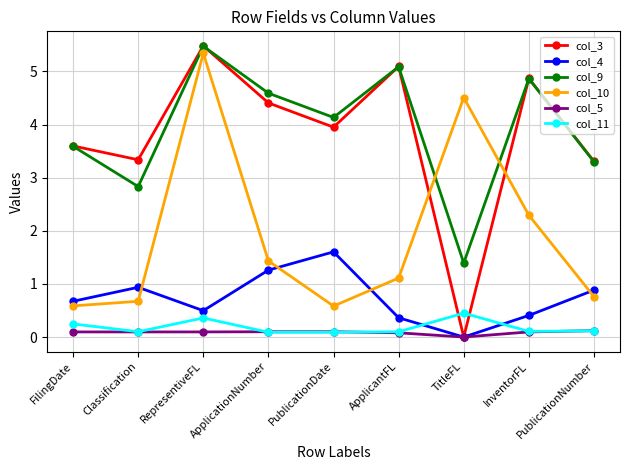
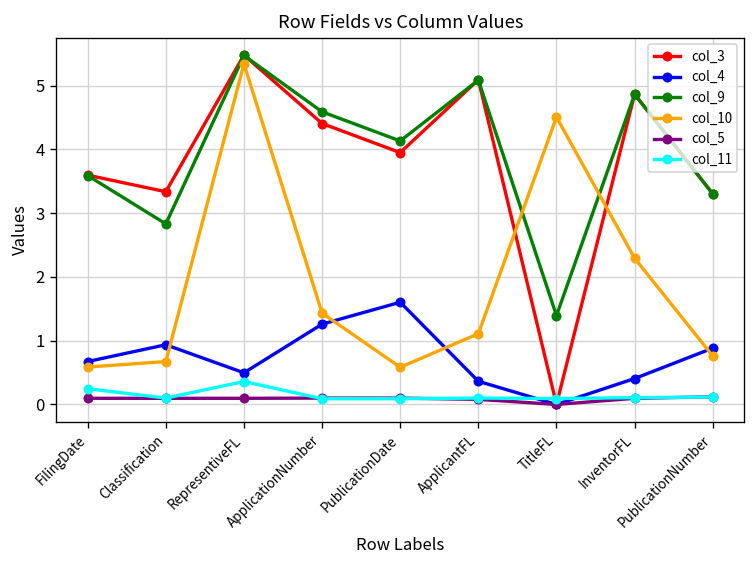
  {
    "col_3": {
      "Classification": 3.3,
      "ApplicationNumber": 4.4,
      "PublicationDate": 4.0
    },
    "col_4": {
      "FilingDate": 0.7,
      "Classification": 0.9,
      "RepresentiveFL": 0.5,
      "ApplicationNumber": 1.3,
      "PublicationDate": 1.6,
      "ApplicantFL": 0.4,
      "InventorFL": 0.4,
      "PublicationNumber": 0.9
    },
    "col_9": {
      "Classification": 2.8,
      "ApplicationNumber": 4.6,
      "PublicationDate": 4.1,
      "TitleFL": 1.4
    },
    "col_10": {
      "FilingDate": 0.6,
      "Classification": 0.7,
      "RepresentiveFL": 5.3,
      "ApplicationNumber": 1.4,
      "PublicationDate": 0.6,
      "ApplicantFL": 1.1,
      "TitleFL": 4.5,
      "InventorFL": 2.3,
      "PublicationNumber": 0.8
    },
    "col_5": {
      "FilingDate": 0.1,
      "RepresentiveFL": 0.1
    },
    "col_11": {
      "FilingDate": 0.2,
      "RepresentiveFL": 0.4,
-     "TitleFL": 0.4
+     "TitleFL": 0.1
    }
  }
